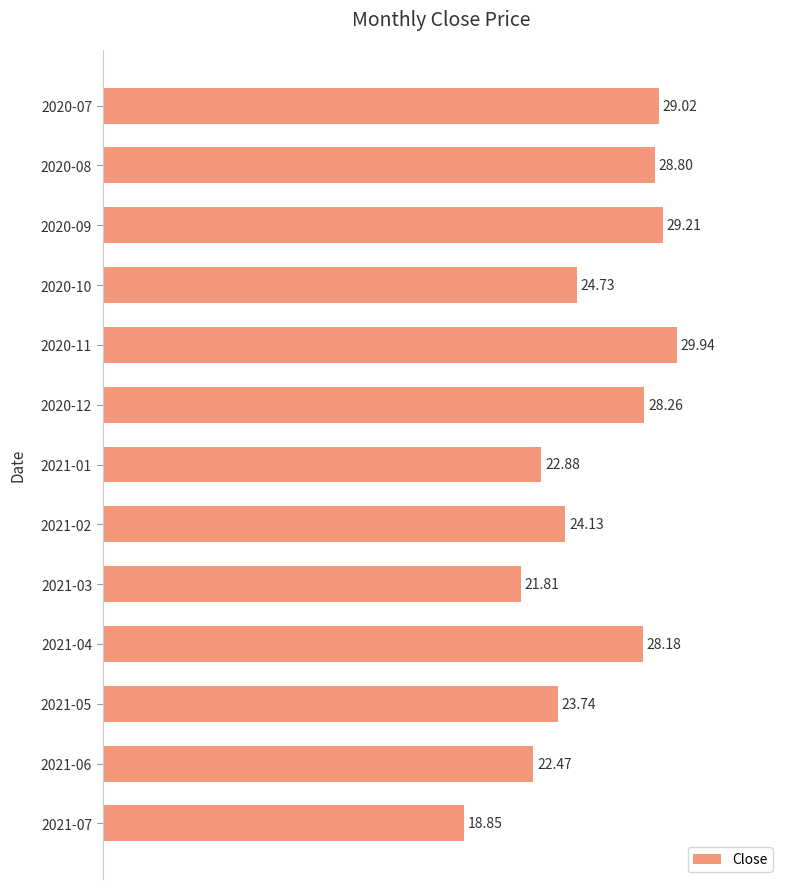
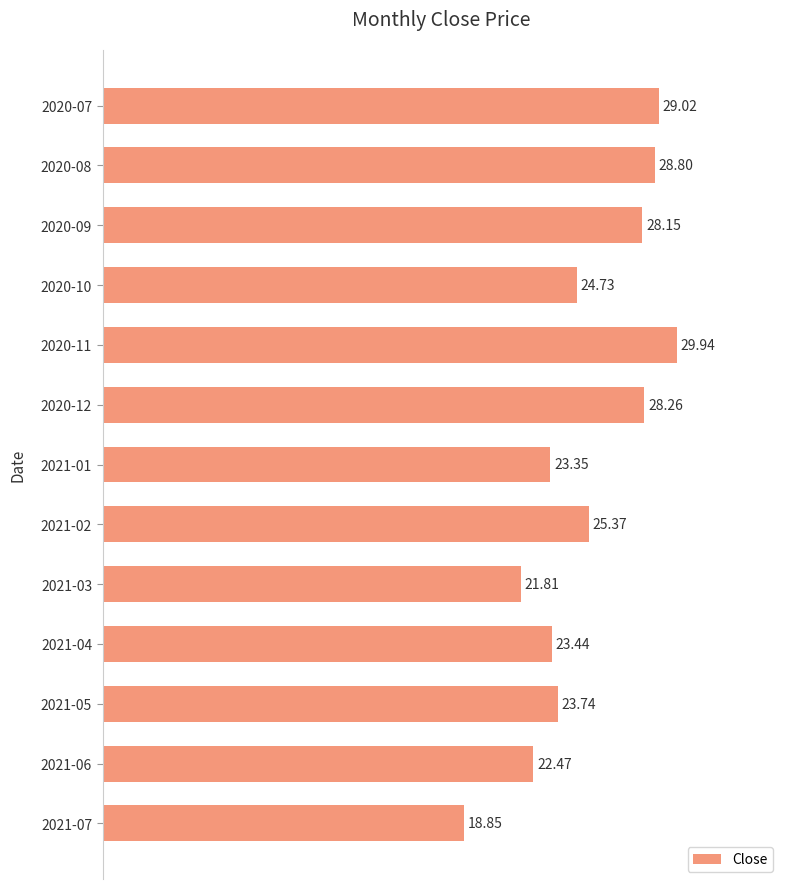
  {
    "2020-07": 29.02,
    "2020-08": 28.80,
-   "2020-09": 29.21,
+   "2020-09": 28.15,
    "2020-10": 24.73,
    "2020-11": 29.94,
    "2020-12": 28.26,
-   "2021-01": 22.88,
-   "2021-02": 24.13,
+   "2021-01": 23.35,
+   "2021-02": 25.37,
    "2021-03": 21.81,
-   "2021-04": 28.18,
+   "2021-04": 23.44,
    "2021-05": 23.74,
    "2021-06": 22.47,
    "2021-07": 18.85
  }
